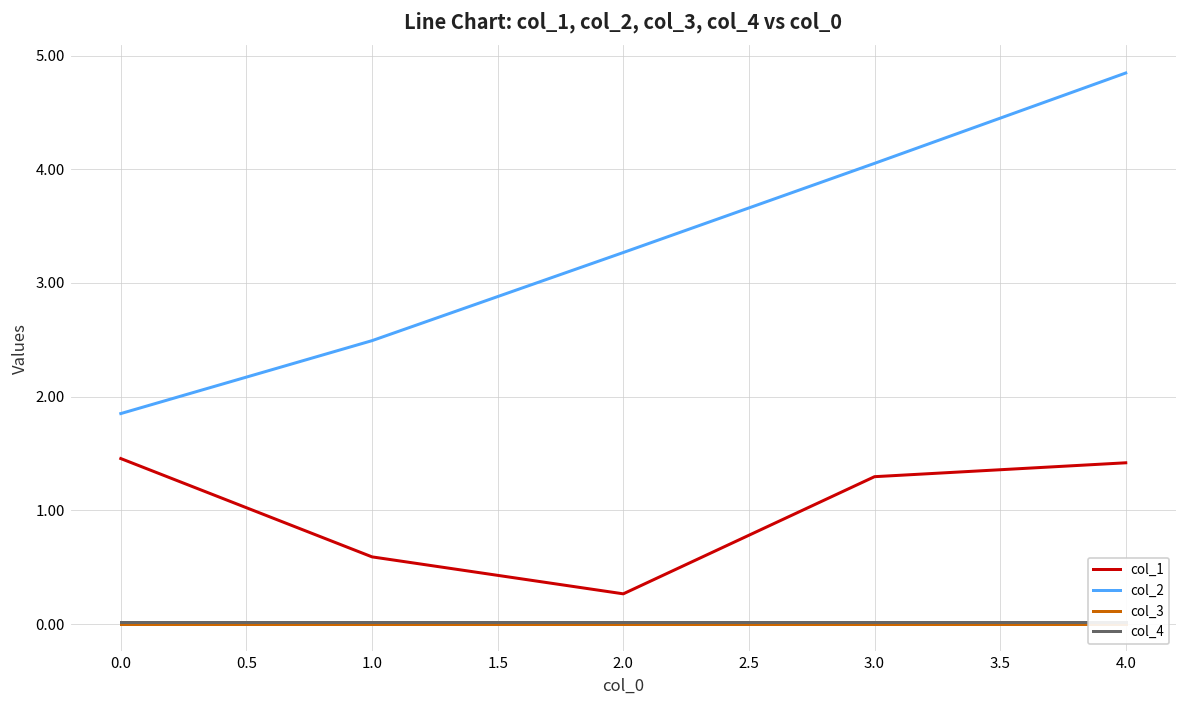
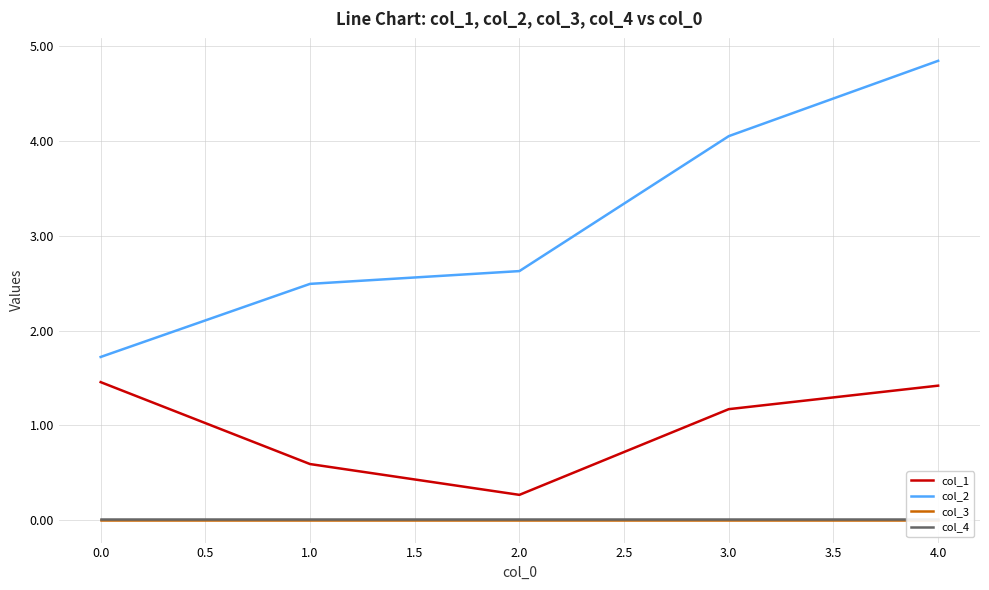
  {
    "col_1": {
      "0.0": 1.5,
      "1.0": 0.6,
      "2.0": 0.3,
-     "3.0": 1.3,
+     "3.0": 1.2,
      "4.0": 1.4
    },
    "col_2": {
-     "0.0": 1.9,
+     "0.0": 1.7,
      "1.0": 2.5,
-     "2.0": 3.3,
+     "2.0": 2.6,
      "3.0": 4.1,
      "4.0": 4.8
    }
  }
